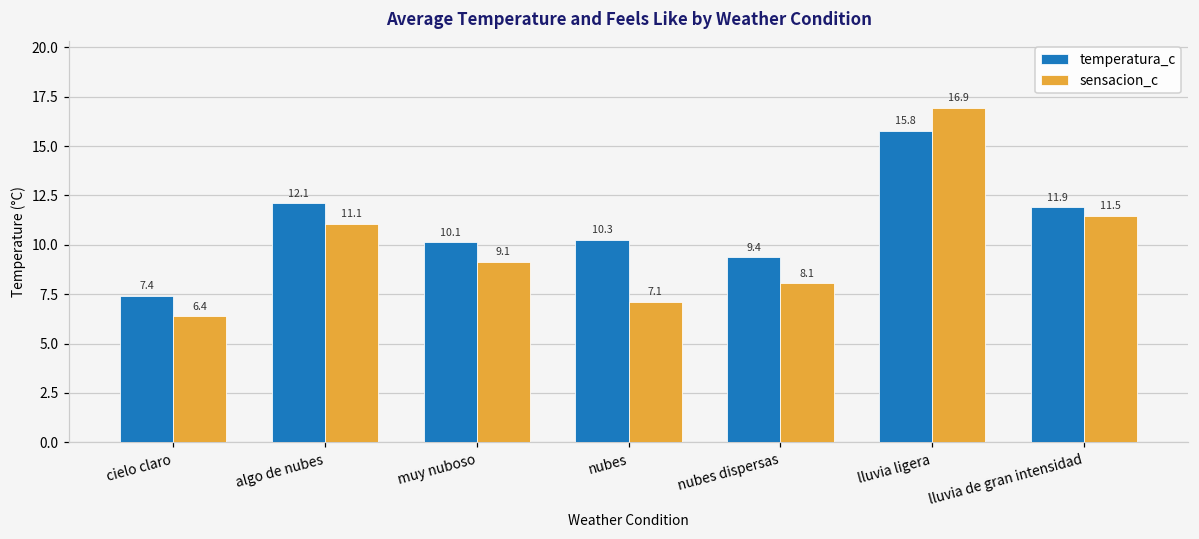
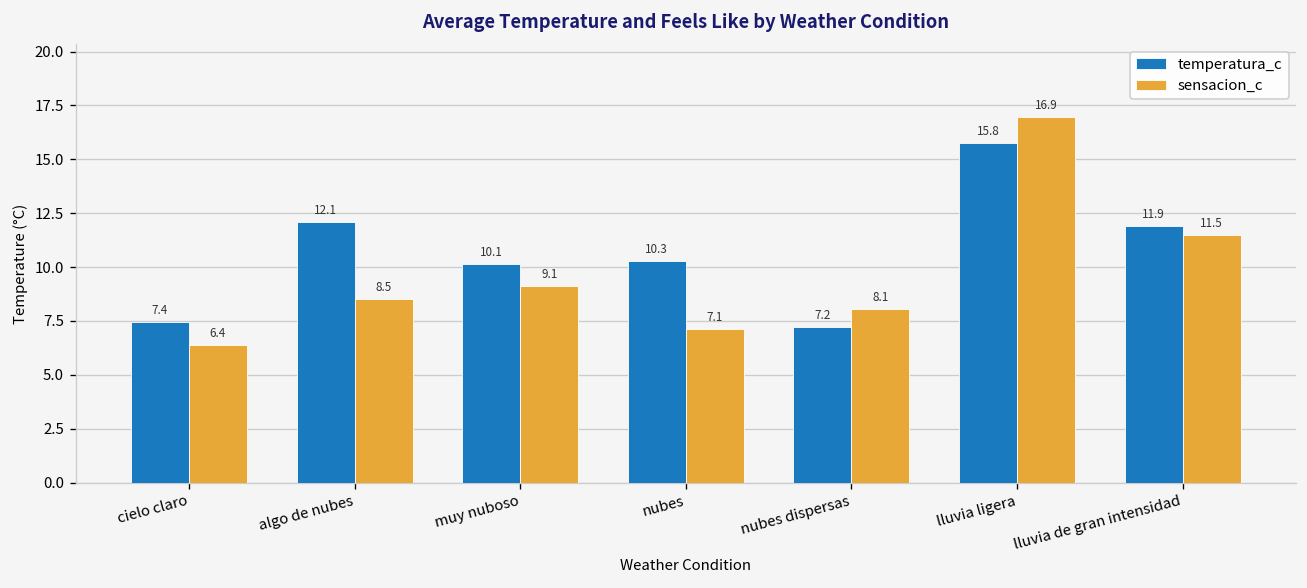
  {
    "temperatura_c": {
      "cielo claro": 7.4,
      "algo de nubes": 12.1,
      "muy nuboso": 10.1,
      "nubes": 10.3,
-     "nubes dispersas": 9.4,
+     "nubes dispersas": 7.2,
      "lluvia ligera": 15.8,
      "lluvia de gran intensidad": 11.9
    },
    "sensacion_c": {
      "cielo claro": 6.4,
-     "algo de nubes": 11.1,
+     "algo de nubes": 8.5,
      "muy nuboso": 9.1,
      "nubes": 7.1,
      "nubes dispersas": 8.1,
      "lluvia ligera": 16.9,
      "lluvia de gran intensidad": 11.5
    }
  }
